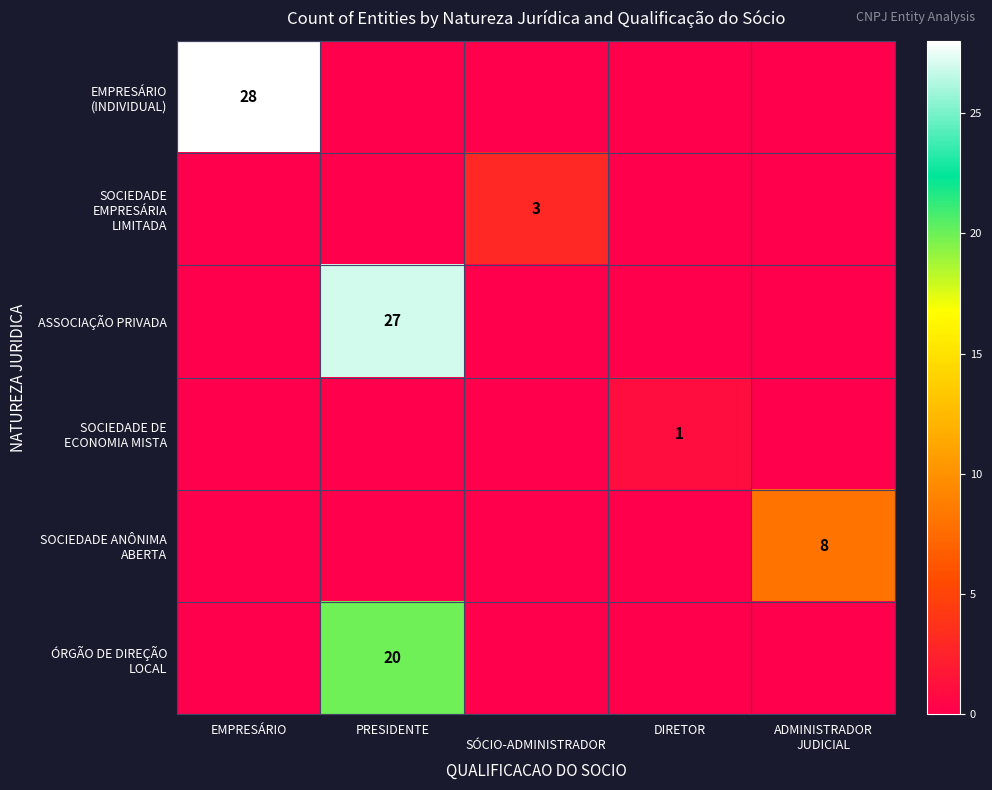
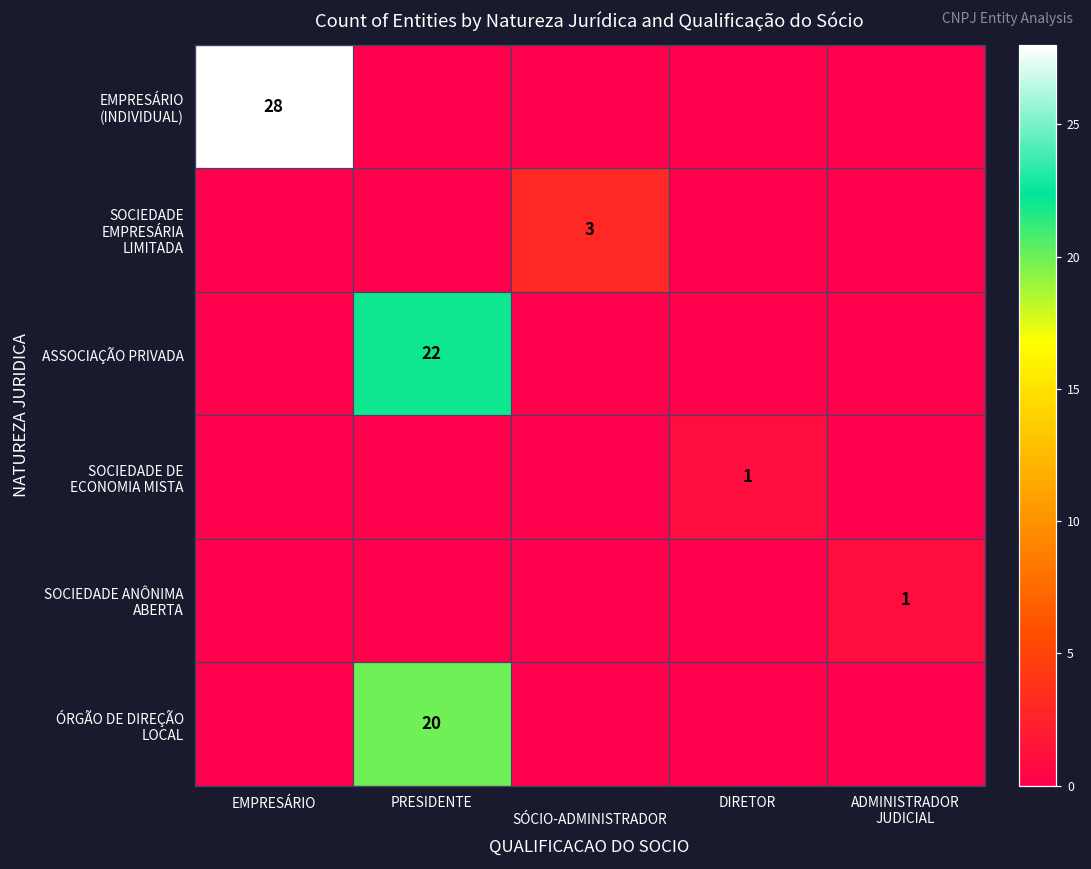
  {
    "EMPRESÁRIO (INDIVIDUAL)": {
      "EMPRESÁRIO": 28
    },
    "SOCIEDADE EMPRESÁRIA LIMITADA": {
      "SÓCIO-ADMINISTRADOR": 3
    },
    "ASSOCIAÇÃO PRIVADA": {
-     "PRESIDENTE": 27
+     "PRESIDENTE": 22
    },
    "SOCIEDADE DE ECONOMIA MISTA": {
      "DIRETOR": 1
    },
    "SOCIEDADE ANÔNIMA ABERTA": {
-     "ADMINISTRADOR JUDICIAL": 8
+     "ADMINISTRADOR JUDICIAL": 1
    },
    "ÓRGÃO DE DIREÇÃO LOCAL": {
      "PRESIDENTE": 20
    }
  }
